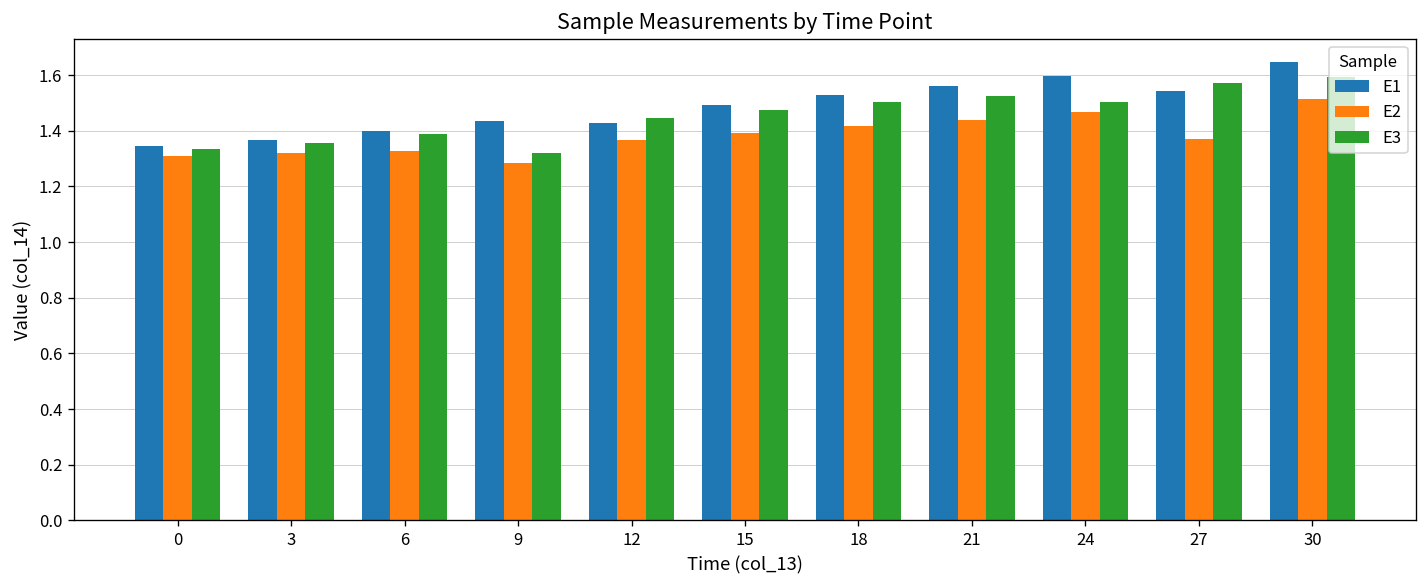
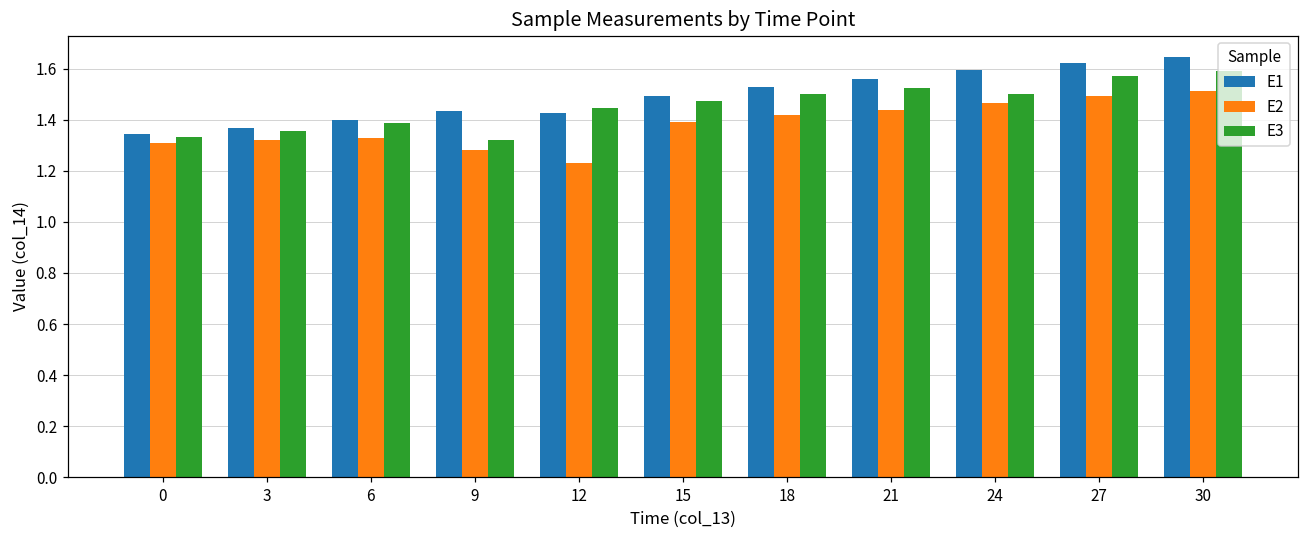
  {
    "E1": {
      "0": 1.35,
      "3": 1.37,
      "6": 1.40,
      "9": 1.43,
      "12": 1.43,
      "15": 1.49,
      "18": 1.53,
      "21": 1.56,
      "24": 1.60,
-     "27": 1.54,
+     "27": 1.62,
      "30": 1.65
    },
    "E2": {
      "0": 1.31,
      "3": 1.32,
      "6": 1.33,
      "9": 1.28,
-     "12": 1.37,
+     "12": 1.23,
      "15": 1.39,
      "18": 1.42,
      "21": 1.44,
      "24": 1.47,
-     "27": 1.37,
+     "27": 1.49,
      "30": 1.51
    },
    "E3": {
      "0": 1.33,
      "3": 1.36,
      "6": 1.39,
      "9": 1.32,
      "12": 1.45,
      "15": 1.48,
      "18": 1.50,
      "21": 1.52,
      "24": 1.50,
      "27": 1.57
    }
  }
